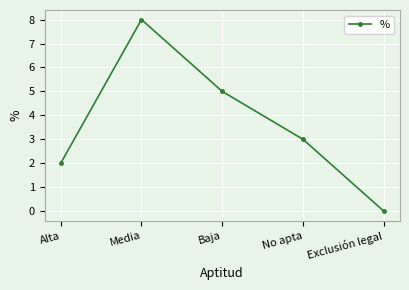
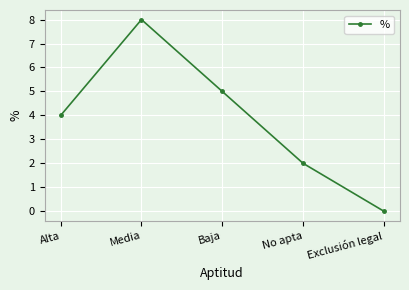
  {
-   "Alta": 2,
+   "Alta": 4,
    "Media": 8,
    "Baja": 5,
-   "No apta": 3,
+   "No apta": 2,
    "Exclusión legal": 0
  }
